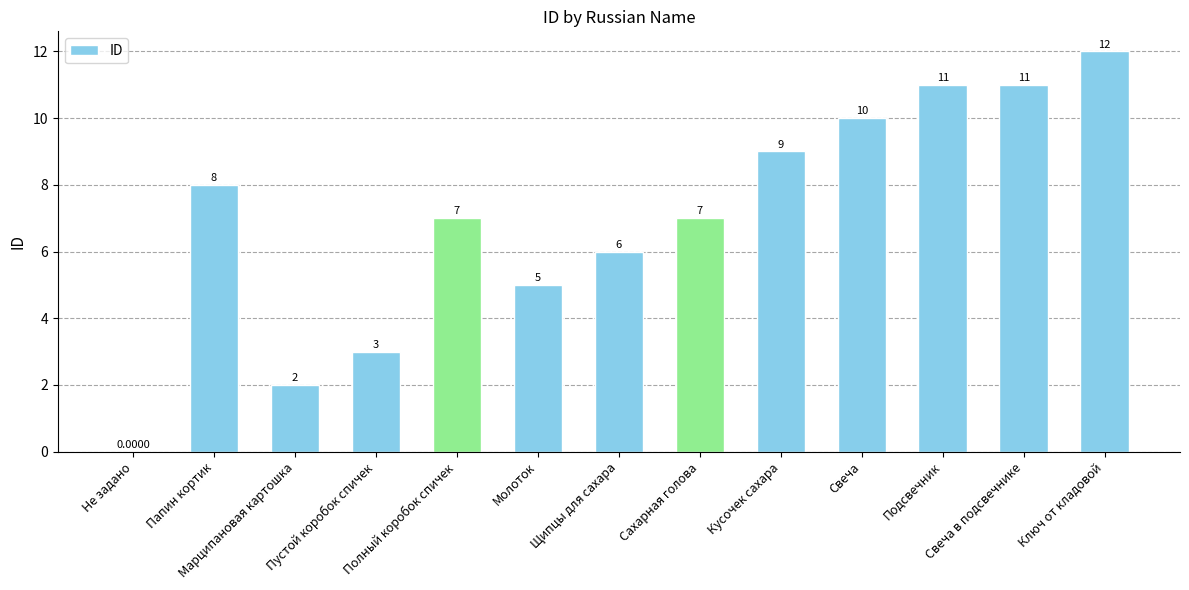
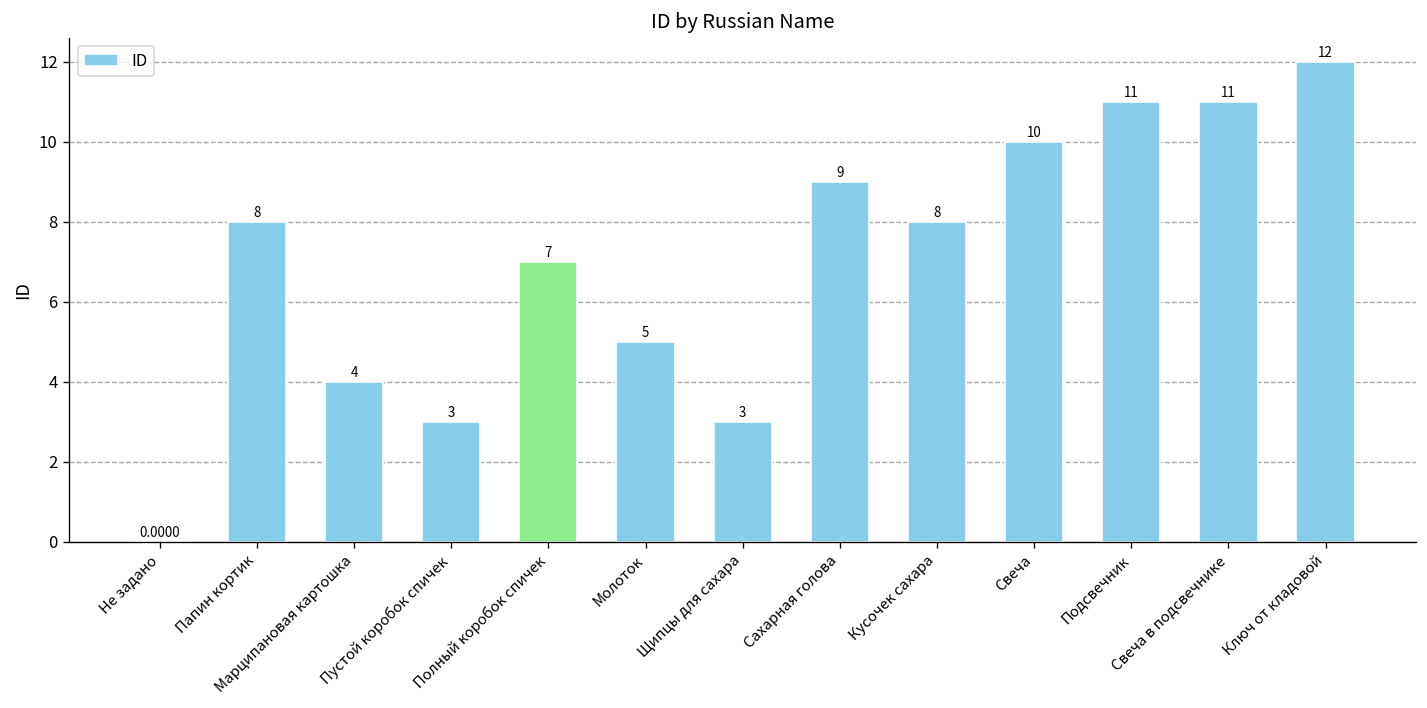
  {
    "Не задано": 0.0000,
    "Папин кортик": 8,
-   "Марципановая картошка": 2,
+   "Марципановая картошка": 4,
    "Пустой коробок спичек": 3,
    "Полный коробок спичек": 7,
    "Молоток": 5,
-   "Щипцы для сахара": 6,
-   "Сахарная голова": 7,
-   "Кусочек сахара": 9,
+   "Щипцы для сахара": 3,
+   "Сахарная голова": 9,
+   "Кусочек сахара": 8,
    "Свеча": 10,
    "Подсвечник": 11,
    "Свеча в подсвечнике": 11,
    "Ключ от кладовой": 12
  }
